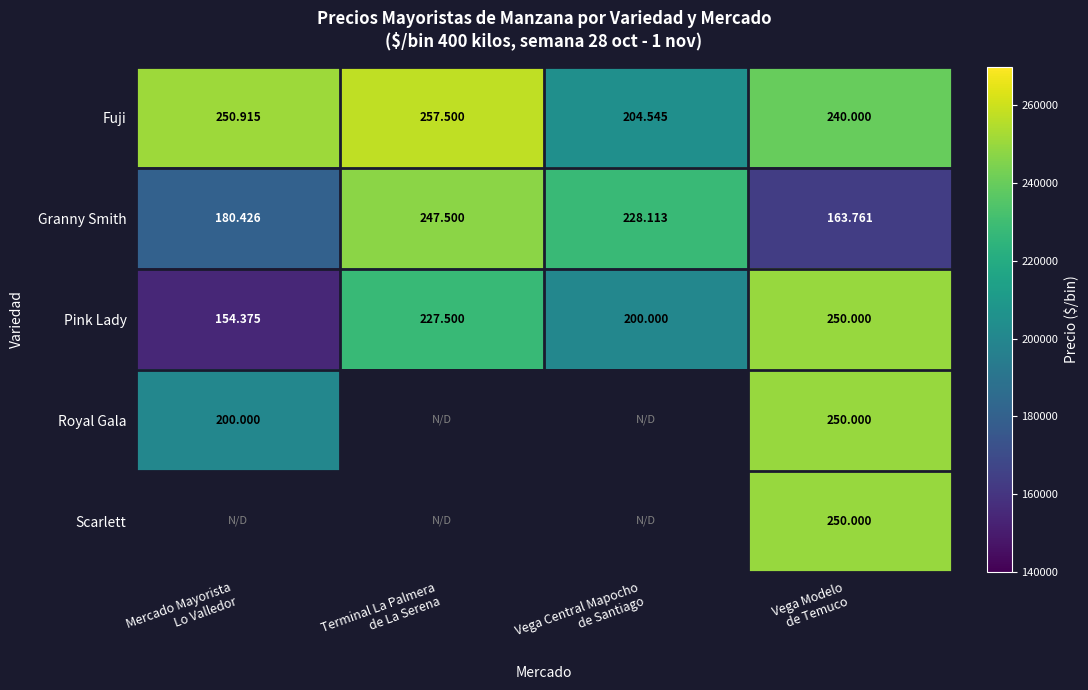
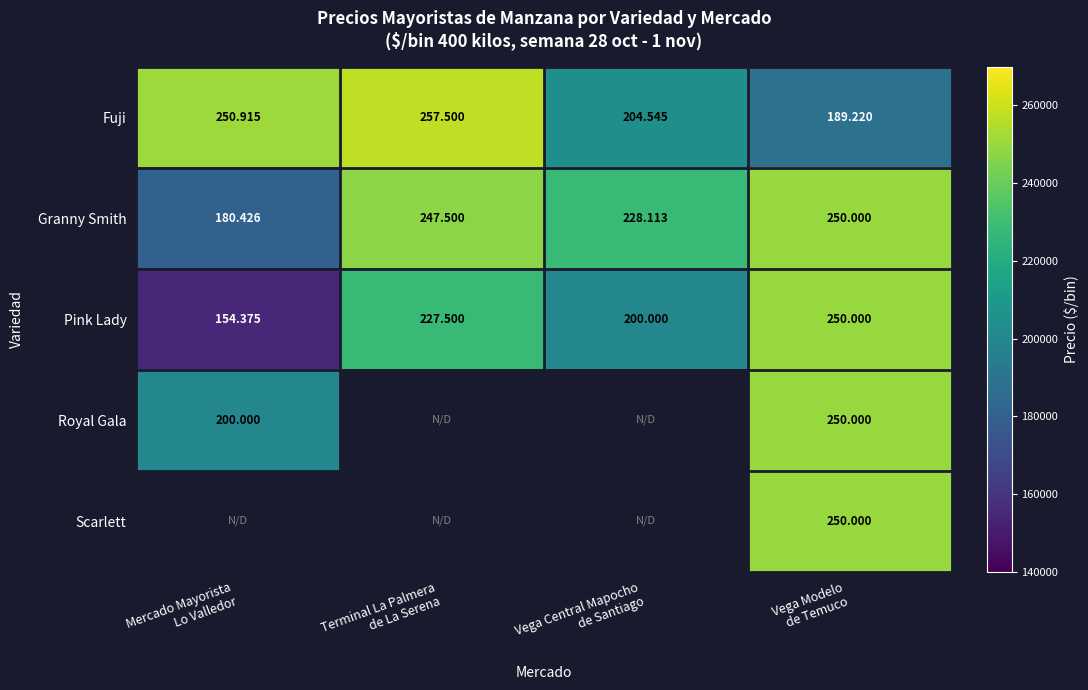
  {
    "Fuji": {
      "Mercado Mayorista Lo Valledor": 250.915,
      "Terminal La Palmera de La Serena": 257.500,
      "Vega Central Mapocho de Santiago": 204.545,
-     "Vega Modelo de Temuco": 240.000
+     "Vega Modelo de Temuco": 189.220
    },
    "Granny Smith": {
      "Mercado Mayorista Lo Valledor": 180.426,
      "Terminal La Palmera de La Serena": 247.500,
      "Vega Central Mapocho de Santiago": 228.113,
-     "Vega Modelo de Temuco": 163.761
+     "Vega Modelo de Temuco": 250.000
    },
    "Pink Lady": {
      "Mercado Mayorista Lo Valledor": 154.375,
      "Terminal La Palmera de La Serena": 227.500,
      "Vega Central Mapocho de Santiago": 200.000,
      "Vega Modelo de Temuco": 250.000
    },
    "Royal Gala": {
      "Mercado Mayorista Lo Valledor": 200.000,
      "Vega Modelo de Temuco": 250.000
    },
    "Scarlett": {
      "Vega Modelo de Temuco": 250.000
    }
  }
